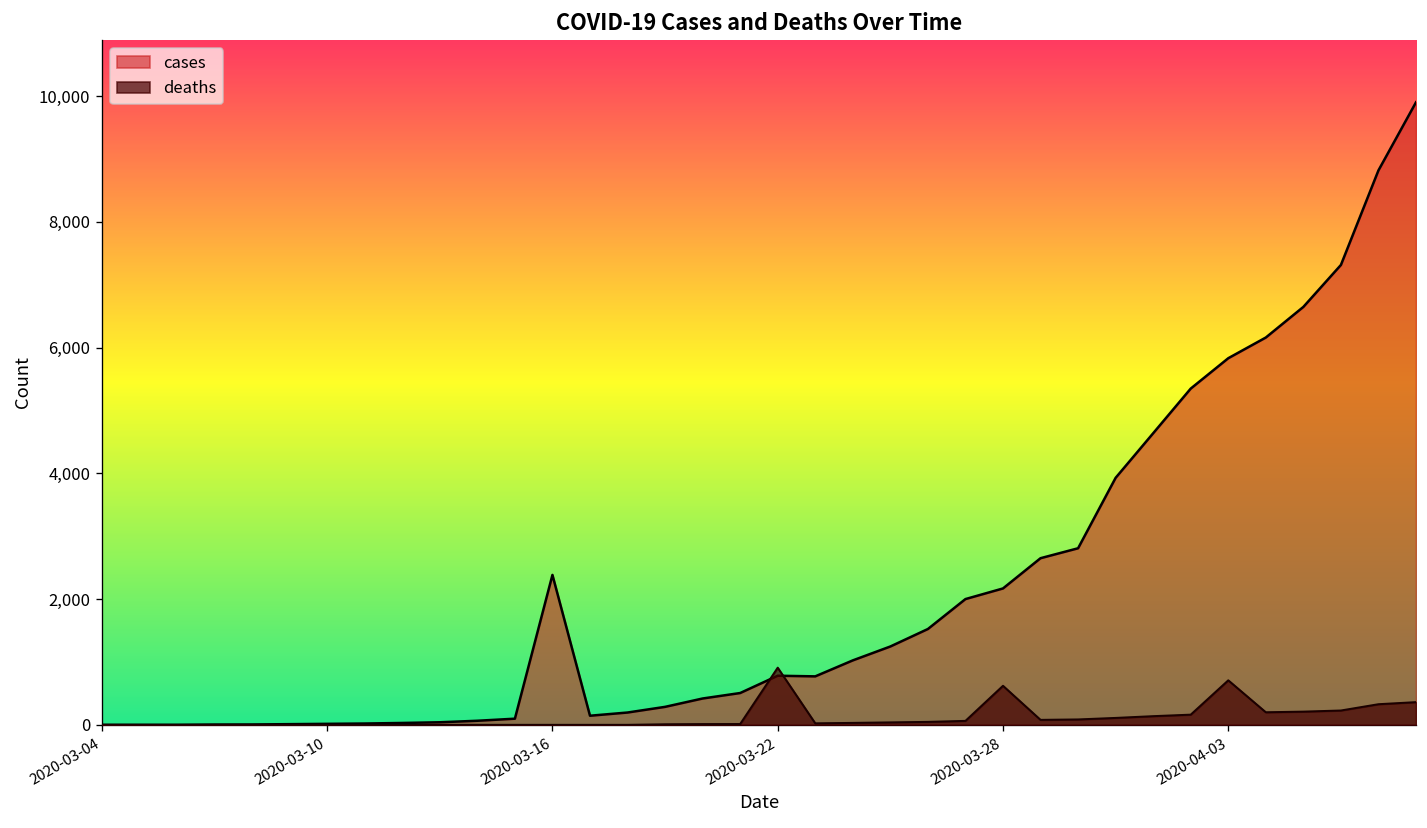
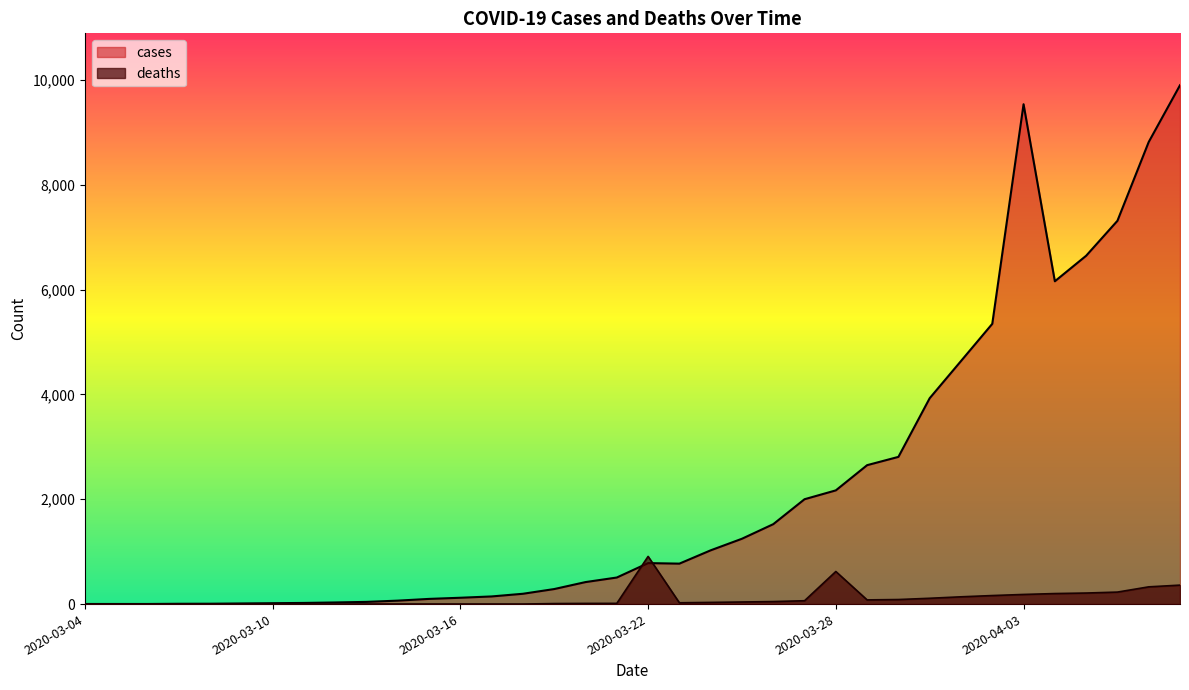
  {
    "cases": {
-     "2020-03-16": "2,400",
+     "2020-03-16": "100",
      "2020-03-22": "800",
      "2020-03-28": "2,200",
-     "2020-04-03": "5,800"
+     "2020-04-03": "9,500"
    },
    "deaths": {
      "2020-03-16": "0",
      "2020-03-22": "900",
      "2020-03-28": "600",
-     "2020-04-03": "700"
+     "2020-04-03": "200"
    }
  }
